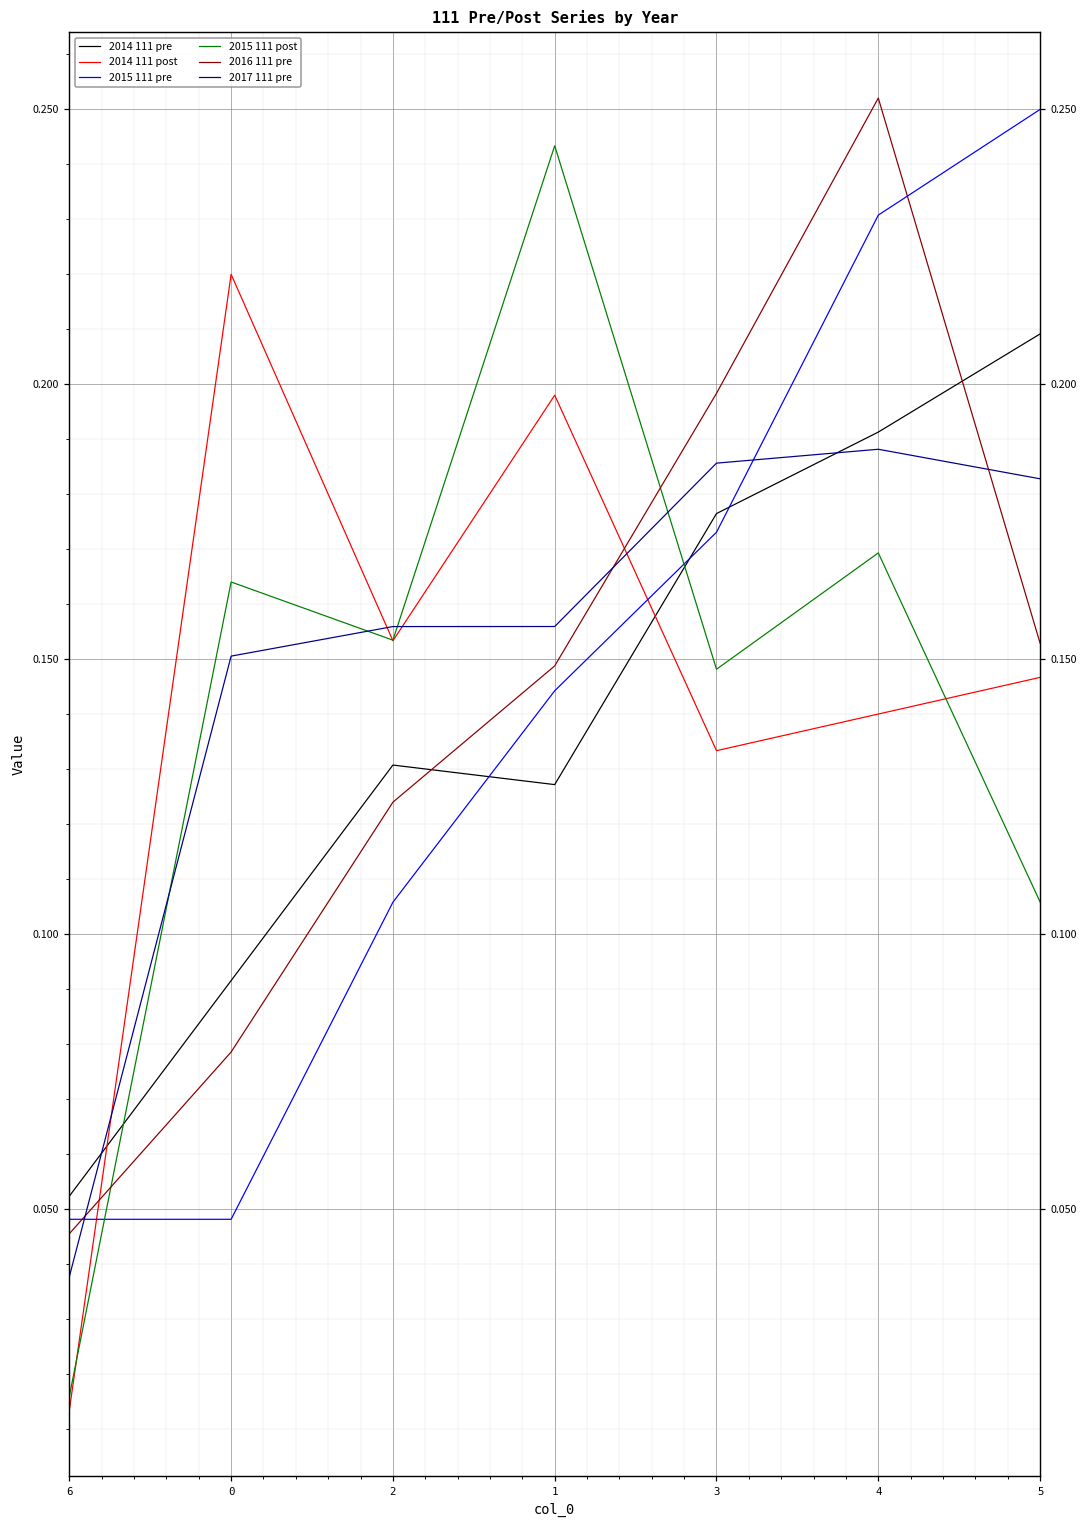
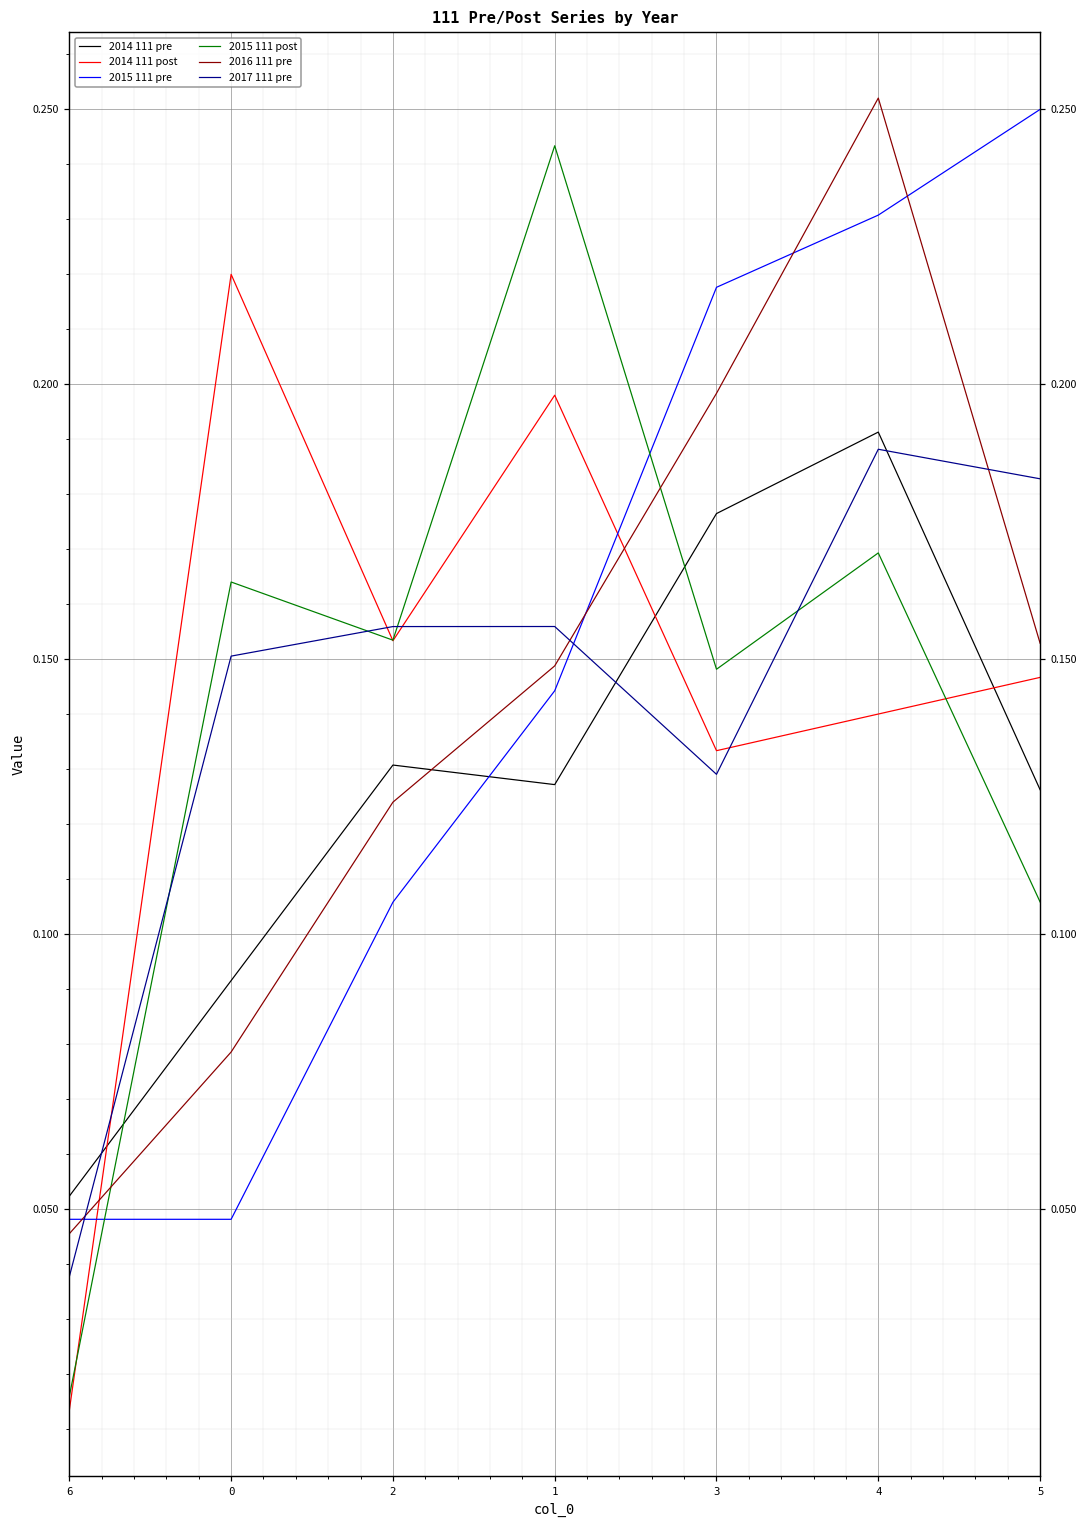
  {
    "2014 111 pre": {
      "6": 0.052,
      "0": 0.092,
      "2": 0.131,
      "1": 0.127,
      "3": 0.176,
      "4": 0.191,
-     "5": 0.209
+     "5": 0.126
    },
    "2014 111 post": {
      "6": 0.013,
      "0": 0.220,
      "1": 0.198,
      "3": 0.133,
      "4": 0.140,
      "5": 0.147
    },
    "2015 111 pre": {
      "6": 0.048,
      "0": 0.048,
      "2": 0.106,
      "1": 0.144,
-     "3": 0.173,
+     "3": 0.218,
      "4": 0.231,
      "5": 0.250
    },
    "2015 111 post": {
      "6": 0.016,
      "0": 0.164,
      "1": 0.243,
      "3": 0.148,
      "4": 0.169,
      "5": 0.106
    },
    "2016 111 pre": {
      "6": 0.045,
      "0": 0.079,
      "2": 0.124,
      "1": 0.149,
      "3": 0.198,
      "4": 0.252,
      "5": 0.153
    },
    "2017 111 pre": {
      "6": 0.038,
      "0": 0.151,
      "2": 0.156,
      "1": 0.156,
-     "3": 0.186,
+     "3": 0.129,
      "4": 0.188,
      "5": 0.183
    }
  }
